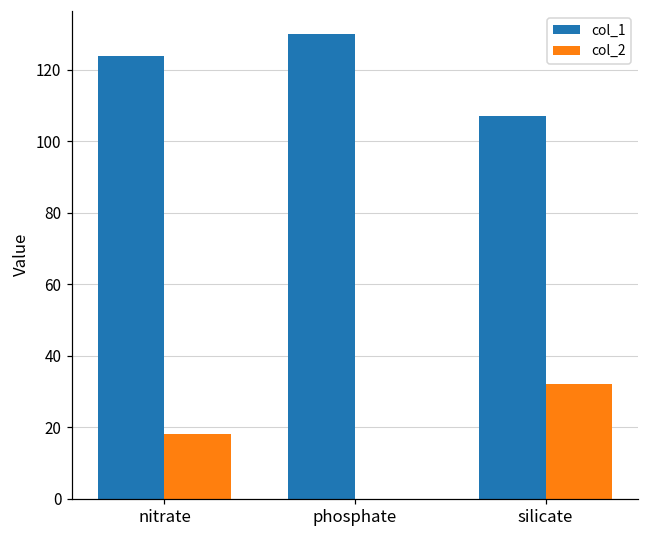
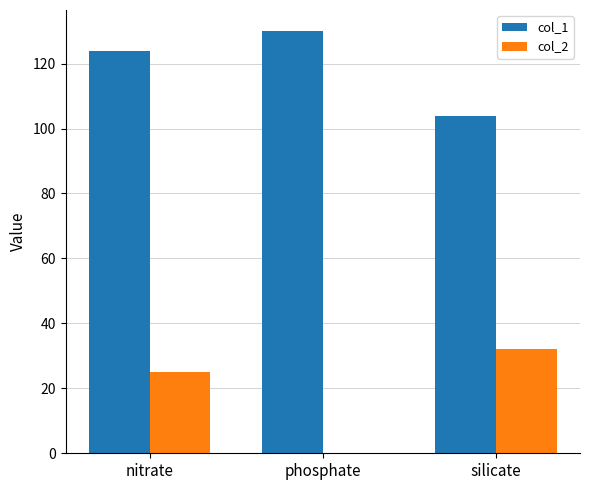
  {
    "col_1": {
      "nitrate": 124,
      "phosphate": 130,
-     "silicate": 107
+     "silicate": 104
    },
    "col_2": {
-     "nitrate": 18,
+     "nitrate": 25,
      "phosphate": 0,
      "silicate": 32
    }
  }
